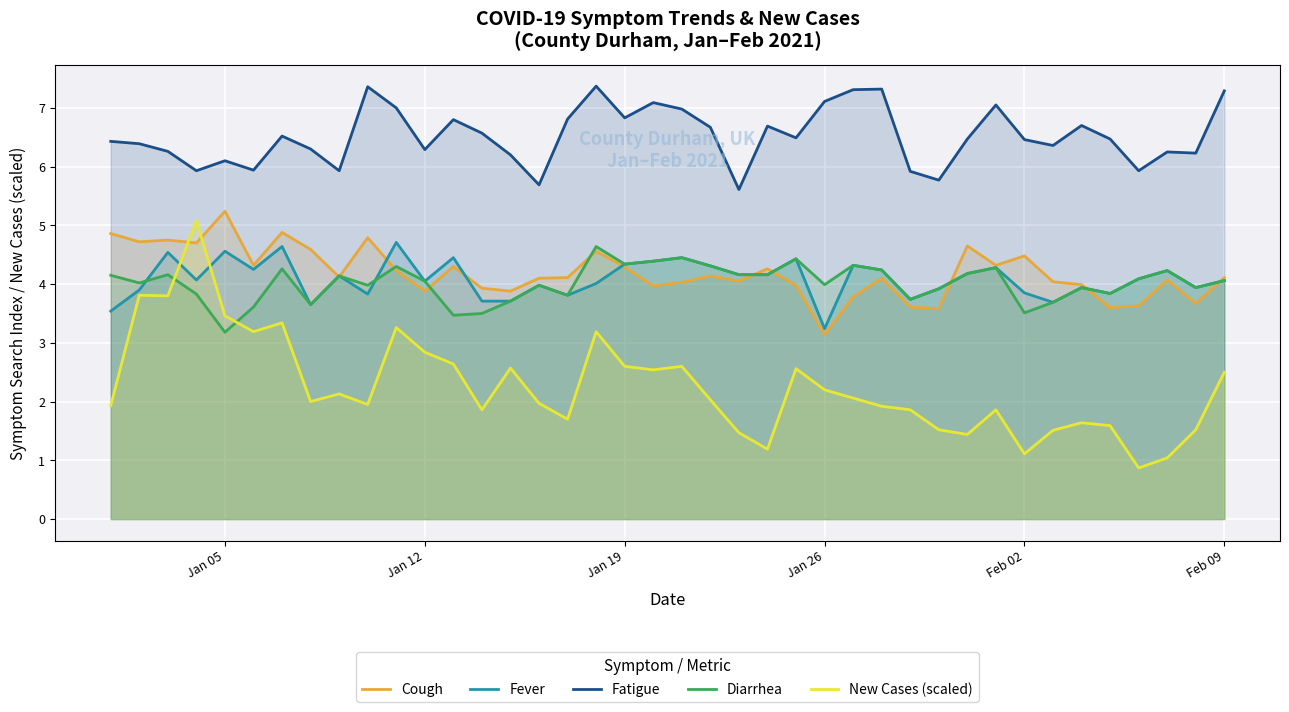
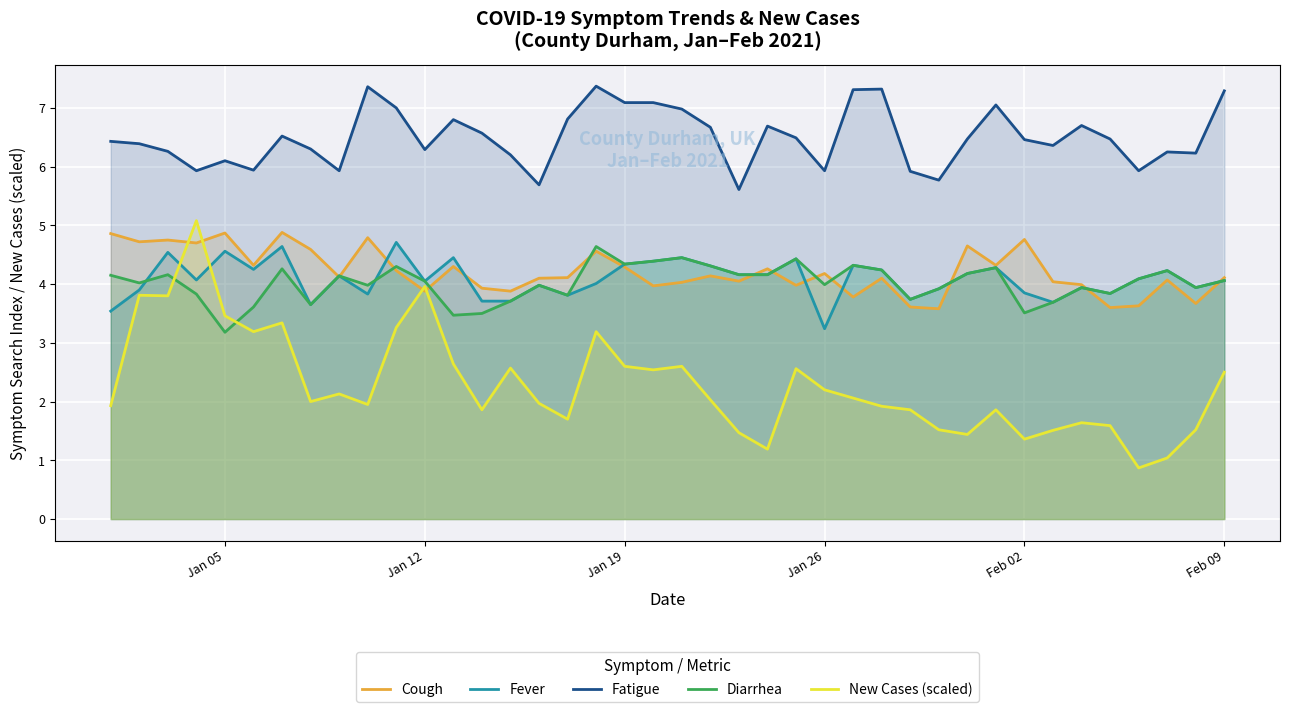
  {
    "Cough": {
-     "Jan 05": 5.2,
+     "Jan 05": 4.9,
      "Jan 12": 3.9,
      "Jan 19": 4.3,
-     "Jan 26": 3.1,
-     "Feb 02": 4.5,
+     "Jan 26": 4.2,
+     "Feb 02": 4.8,
      "Feb 09": 4.1
    },
    "Fever": {
      "Jan 05": 4.6,
      "Jan 26": 3.2,
      "Feb 02": 3.9
    },
    "Fatigue": {
      "Jan 05": 6.1,
      "Jan 12": 6.3,
-     "Jan 19": 6.8,
-     "Jan 26": 7.1,
+     "Jan 19": 7.1,
+     "Jan 26": 5.9,
      "Feb 02": 6.5,
      "Feb 09": 7.3
    },
    "Diarrhea": {
      "Jan 05": 3.2,
      "Jan 26": 4.0,
      "Feb 02": 3.5
    },
    "New Cases (scaled)": {
      "Jan 05": 3.5,
-     "Jan 12": 2.8,
+     "Jan 12": 4.0,
      "Jan 19": 2.6,
      "Jan 26": 2.2,
-     "Feb 02": 1.1,
+     "Feb 02": 1.4,
      "Feb 09": 2.5
    }
  }
